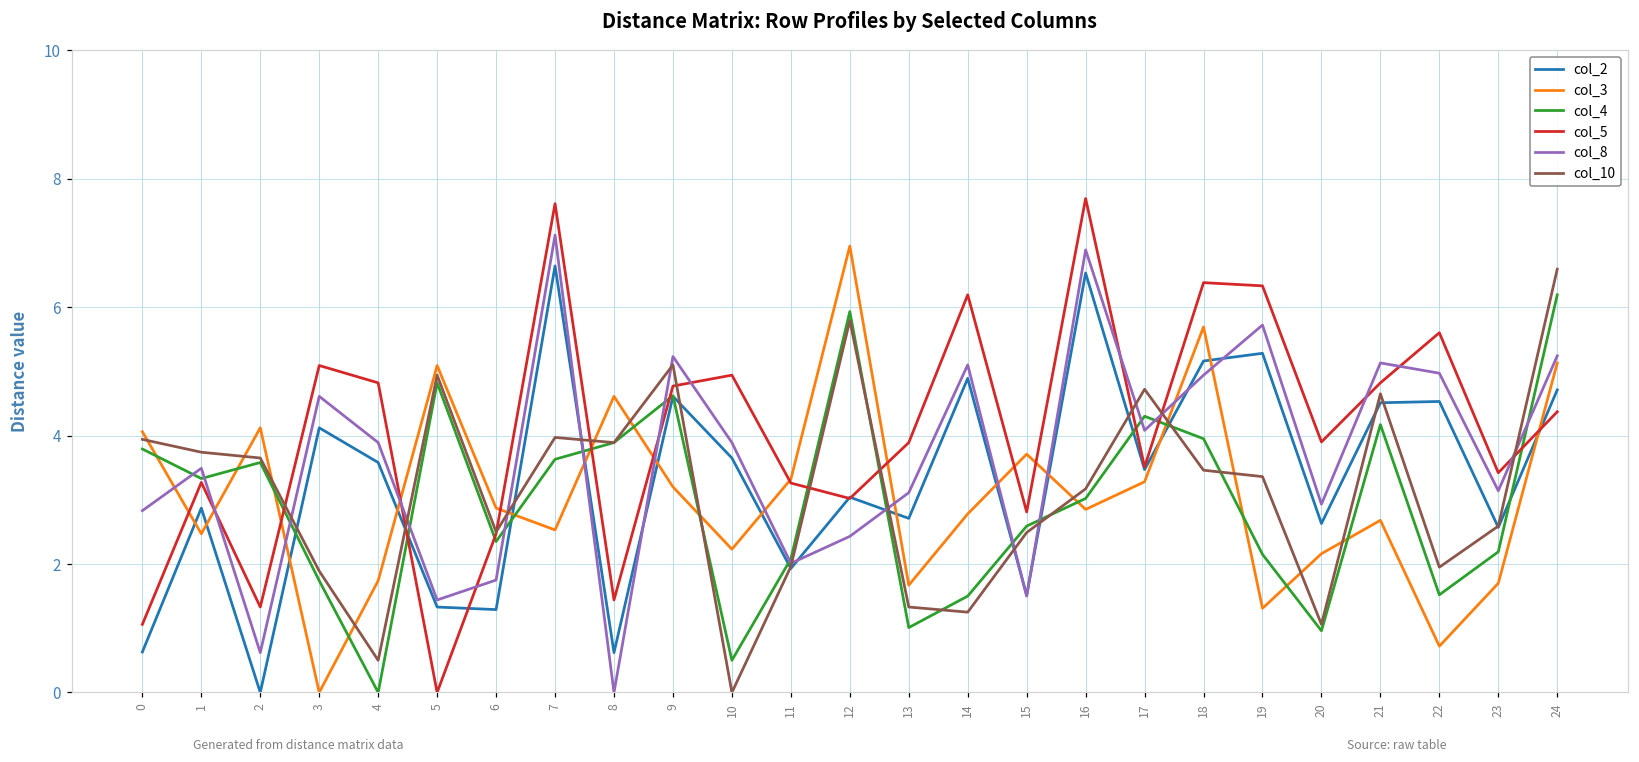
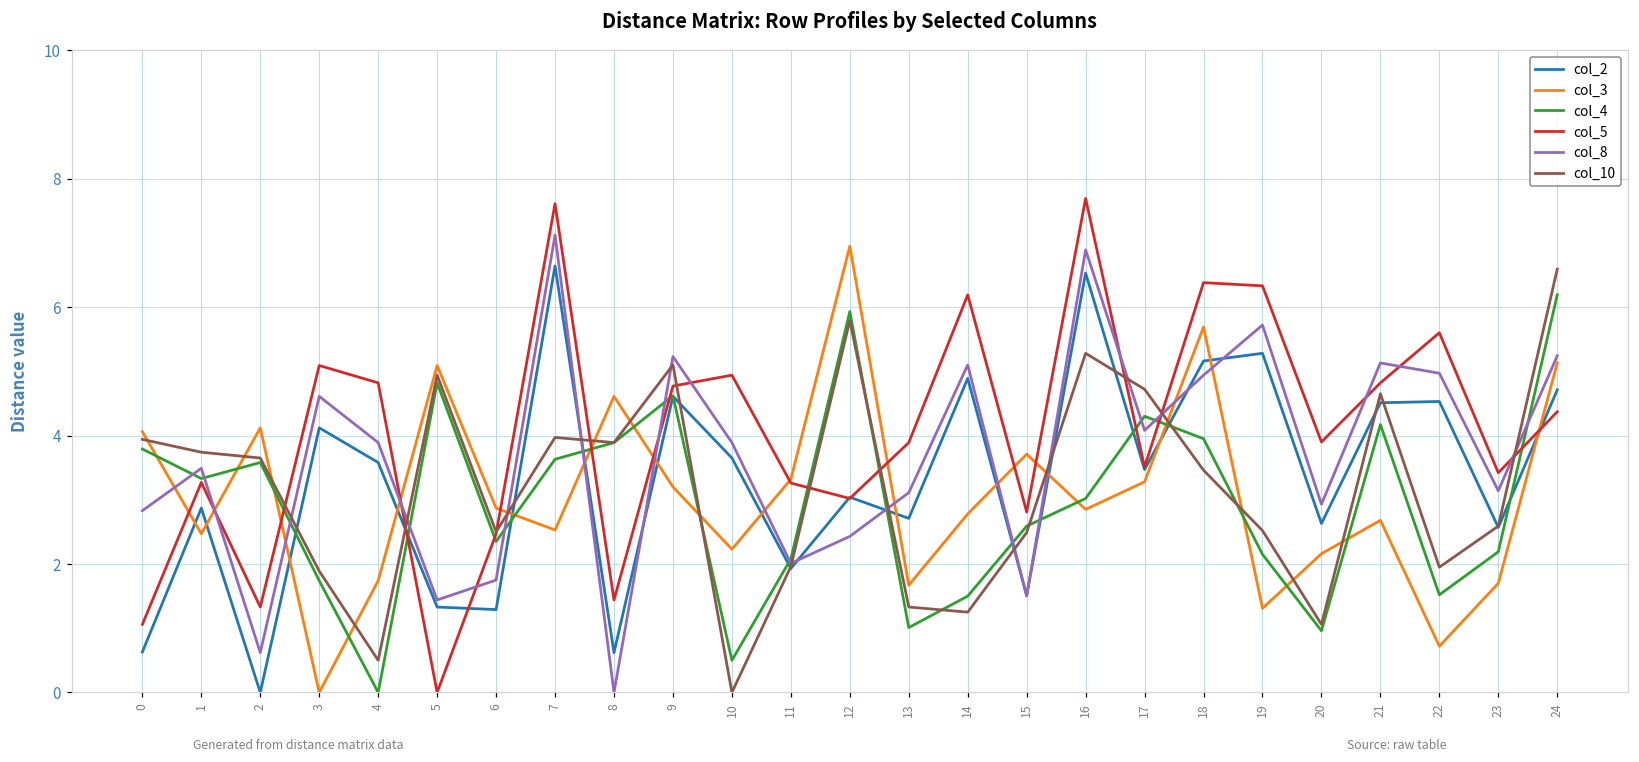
  {
    "col_2": {
      "0": 0.6,
      "1": 2.9,
      "2": 0.0,
      "3": 4.1,
      "4": 3.6,
      "5": 1.3,
      "6": 1.3,
      "7": 6.6,
      "8": 0.6,
      "10": 3.7,
      "13": 2.7,
      "14": 4.9,
      "16": 6.5,
      "18": 5.2,
      "19": 5.3,
      "20": 2.6,
      "21": 4.5,
      "22": 4.5,
      "24": 4.7
    },
    "col_3": {
      "0": 4.1,
      "1": 2.5,
      "2": 4.1,
      "3": 0.0,
      "4": 1.7,
      "5": 5.1,
      "6": 2.9,
      "7": 2.5,
      "8": 4.6,
      "9": 3.2,
      "10": 2.2,
      "11": 3.3,
      "12": 7.0,
      "13": 1.7,
      "14": 2.8,
      "15": 3.7,
      "16": 2.9,
      "17": 3.3,
      "18": 5.7,
      "19": 1.3,
      "20": 2.2,
      "21": 2.7,
      "22": 0.7,
      "23": 1.7,
      "24": 5.1
    },
    "col_4": {
      "0": 3.8,
      "1": 3.3,
      "2": 3.6,
      "3": 1.7,
      "4": 0.0,
      "5": 4.8,
      "6": 2.4,
      "7": 3.6,
      "10": 0.5,
      "11": 2.1,
      "12": 5.9,
      "13": 1.0,
      "14": 1.5,
      "15": 2.6,
      "16": 3.0,
      "17": 4.3,
      "18": 4.0,
      "19": 2.2,
      "20": 1.0,
      "21": 4.2,
      "22": 1.5,
      "23": 2.2,
      "24": 6.2
    },
    "col_5": {
      "0": 1.1,
      "1": 3.3,
      "2": 1.3,
      "3": 5.1,
      "4": 4.8,
      "5": 0.0,
      "7": 7.6,
      "8": 1.4,
      "9": 4.8,
      "10": 4.9,
      "11": 3.3,
      "13": 3.9,
      "14": 6.2,
      "15": 2.8,
      "16": 7.7,
      "18": 6.4,
      "19": 6.3,
      "20": 3.9,
      "21": 4.8,
      "22": 5.6,
      "23": 3.4,
      "24": 4.4
    },
    "col_8": {
      "0": 2.8,
      "1": 3.5,
      "2": 0.6,
      "3": 4.6,
      "4": 3.9,
      "5": 1.4,
      "6": 1.8,
      "7": 7.1,
      "8": 0.0,
      "9": 5.2,
      "10": 3.9,
      "11": 2.0,
      "12": 2.4,
      "13": 3.1,
      "14": 5.1,
      "16": 6.9,
      "17": 4.1,
      "18": 4.9,
      "19": 5.7,
      "20": 2.9,
      "21": 5.1,
      "22": 5.0,
      "23": 3.1,
      "24": 5.2
    },
    "col_10": {
      "0": 3.9,
      "1": 3.7,
      "2": 3.7,
      "3": 1.9,
      "4": 0.5,
      "5": 4.9,
      "7": 4.0,
      "9": 5.1,
      "10": 0.0,
      "12": 5.8,
      "13": 1.3,
      "14": 1.3,
      "15": 2.5,
-     "16": 3.2,
+     "16": 5.3,
      "17": 4.7,
      "18": 3.5,
-     "19": 3.4,
+     "19": 2.5,
      "20": 1.1,
      "21": 4.7,
      "22": 2.0,
      "24": 6.6
    }
  }
